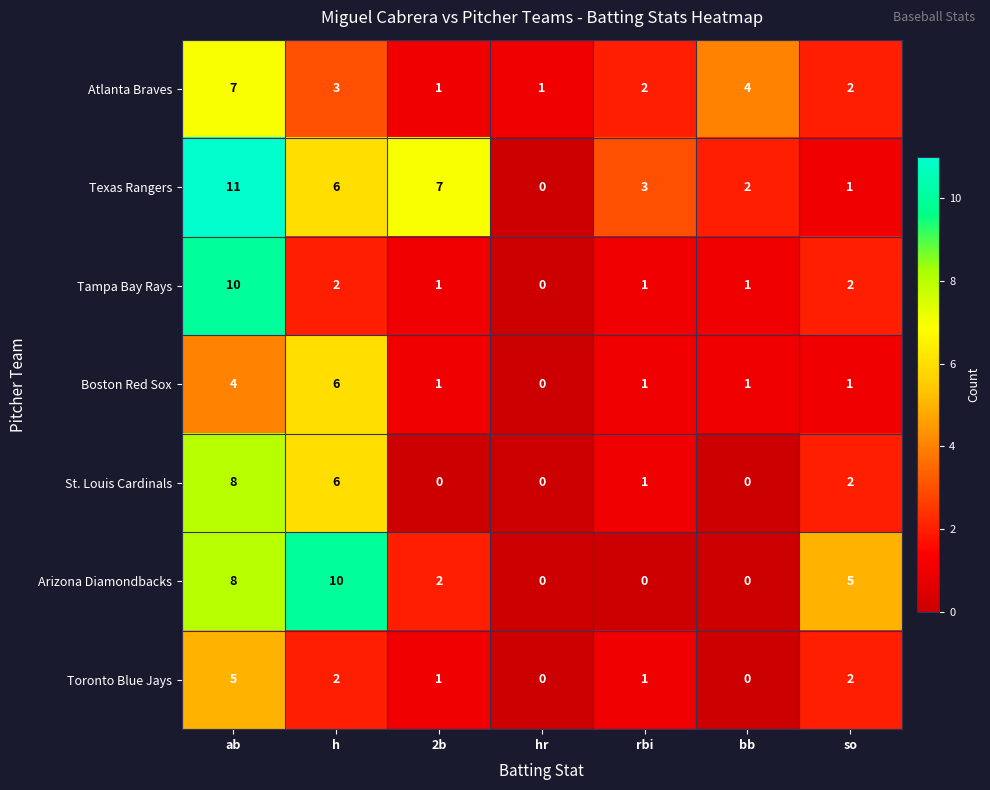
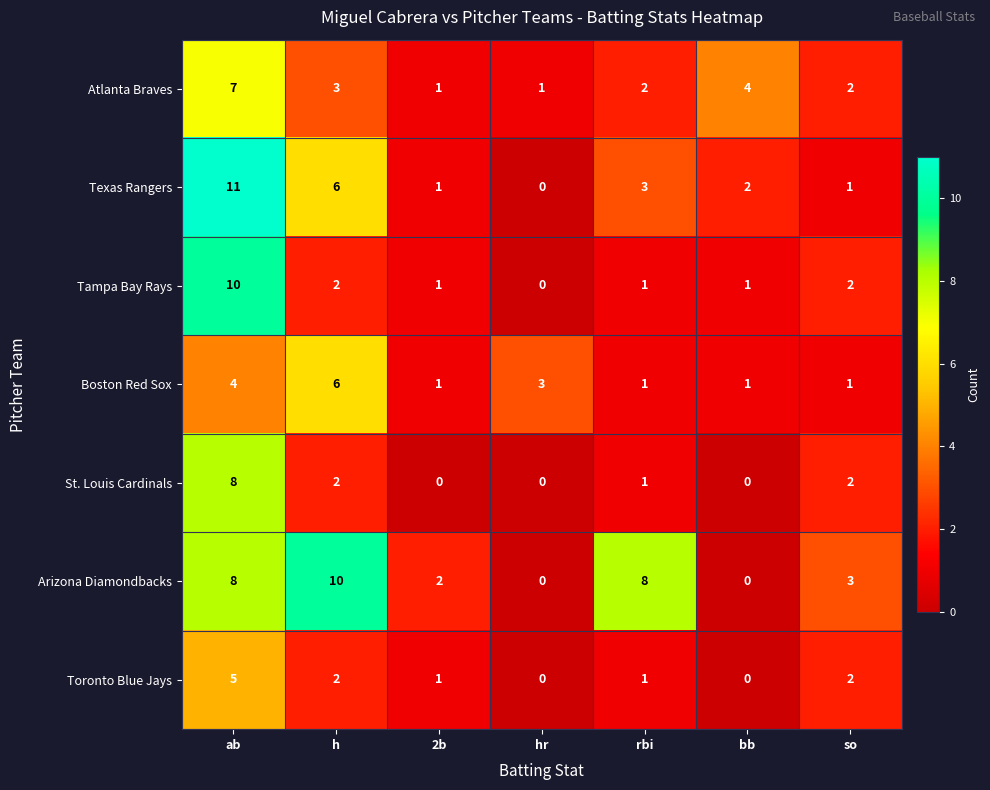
  {
    "Atlanta Braves": {
      "ab": 7,
      "h": 3,
      "2b": 1,
      "hr": 1,
      "rbi": 2,
      "bb": 4,
      "so": 2
    },
    "Texas Rangers": {
      "ab": 11,
      "h": 6,
-     "2b": 7,
+     "2b": 1,
      "hr": 0,
      "rbi": 3,
      "bb": 2,
      "so": 1
    },
    "Tampa Bay Rays": {
      "ab": 10,
      "h": 2,
      "2b": 1,
      "hr": 0,
      "rbi": 1,
      "bb": 1,
      "so": 2
    },
    "Boston Red Sox": {
      "ab": 4,
      "h": 6,
      "2b": 1,
-     "hr": 0,
+     "hr": 3,
      "rbi": 1,
      "bb": 1,
      "so": 1
    },
    "St. Louis Cardinals": {
      "ab": 8,
-     "h": 6,
+     "h": 2,
      "2b": 0,
      "hr": 0,
      "rbi": 1,
      "bb": 0,
      "so": 2
    },
    "Arizona Diamondbacks": {
      "ab": 8,
      "h": 10,
      "2b": 2,
      "hr": 0,
-     "rbi": 0,
+     "rbi": 8,
      "bb": 0,
-     "so": 5
+     "so": 3
    },
    "Toronto Blue Jays": {
      "ab": 5,
      "h": 2,
      "2b": 1,
      "hr": 0,
      "rbi": 1,
      "bb": 0,
      "so": 2
    }
  }
